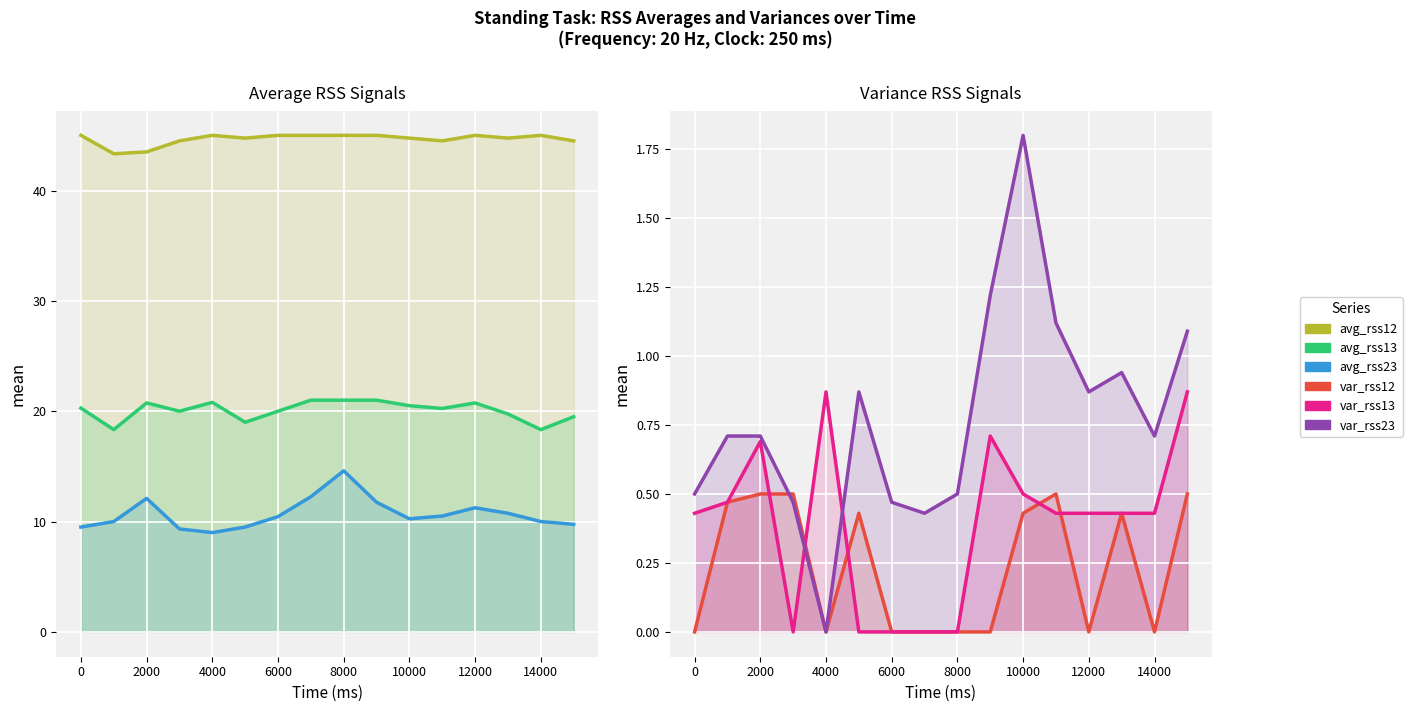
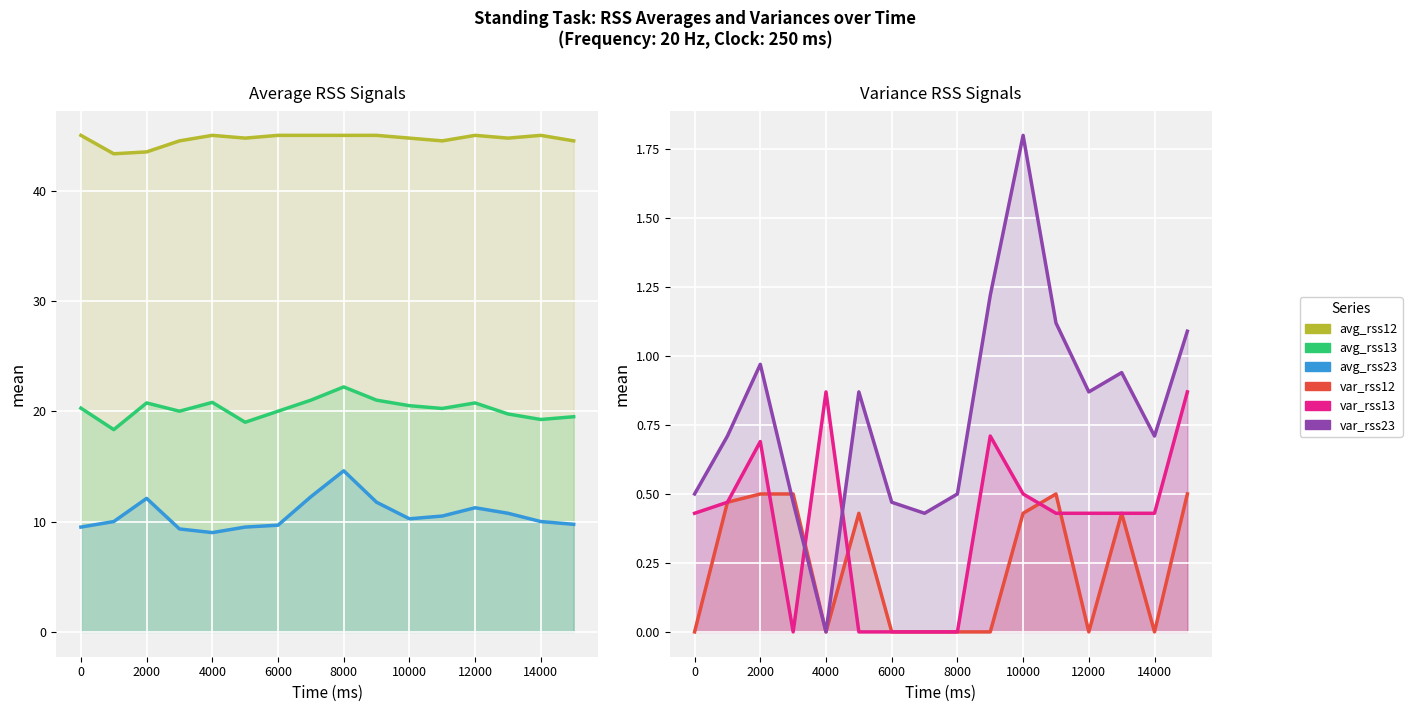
  {
    "Average RSS Signals": {
      "avg_rss12": {
        "0": 45.0,
        "2000": 43.5,
        "4000": 45.0,
        "6000": 45.0,
        "8000": 45.0,
        "10000": 44.8,
        "12000": 45.0,
        "14000": 45.0
      },
      "avg_rss13": {
        "0": 20.3,
        "2000": 20.8,
        "4000": 20.8,
        "6000": 20.0,
-       "8000": 21.0,
+       "8000": 22.2,
        "10000": 20.5,
        "12000": 20.8,
-       "14000": 18.3
+       "14000": 19.3
      },
      "avg_rss23": {
        "0": 9.5,
        "2000": 12.1,
        "4000": 9.0,
-       "6000": 10.5,
+       "6000": 9.7,
        "8000": 14.6,
        "10000": 10.3,
        "12000": 11.3,
        "14000": 10.0
      }
    },
    "Variance RSS Signals": {
      "var_rss12": {
        "0": 0.00,
        "2000": 0.50,
        "10000": 0.43,
        "12000": 0.00,
        "14000": 0.00
      },
      "var_rss13": {
        "0": 0.43,
        "2000": 0.69,
        "4000": 0.87,
        "10000": 0.50,
        "12000": 0.43,
        "14000": 0.43
      },
      "var_rss23": {
        "0": 0.50,
-       "2000": 0.71,
+       "2000": 0.97,
        "6000": 0.47,
        "8000": 0.50,
        "10000": 1.80,
        "12000": 0.87,
        "14000": 0.71
      }
    }
  }
